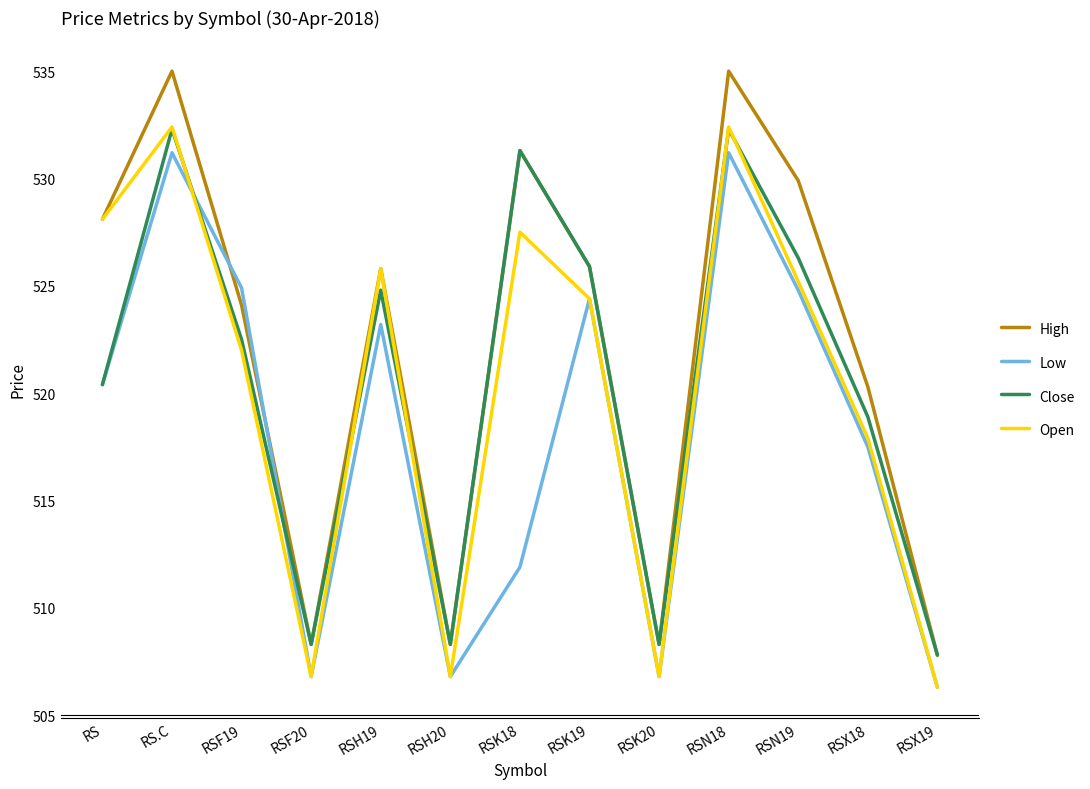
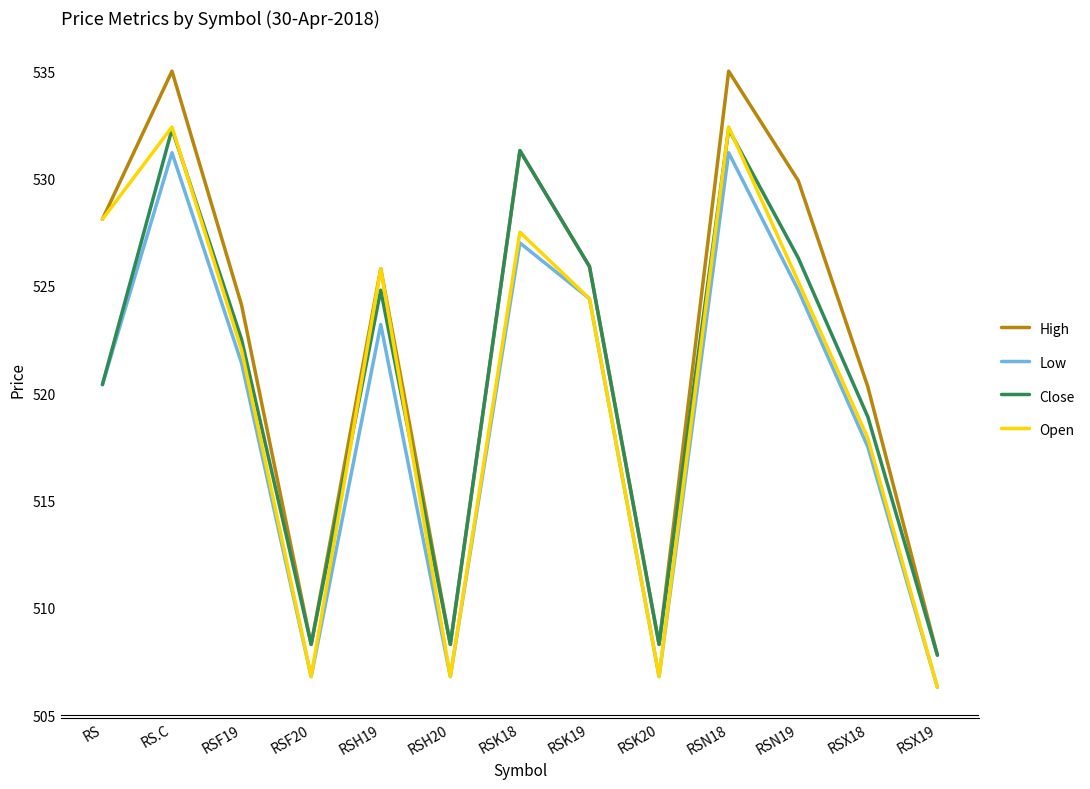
  {
    "High": {
      "RS.C": 535.0,
      "RSF19": 524.1,
      "RSN18": 535.0,
      "RSN19": 529.9,
      "RSX18": 520.3
    },
    "Low": {
      "RS.C": 531.2,
-     "RSF19": 524.9,
+     "RSF19": 521.4,
      "RSH19": 523.2,
-     "RSK18": 511.9,
+     "RSK18": 527.0,
      "RSN18": 531.2,
      "RSN19": 524.8,
      "RSX18": 517.5
    },
    "Close": {
      "RSF19": 522.5,
      "RSH19": 524.8,
      "RSN19": 526.3,
      "RSX18": 518.9
    },
    "Open": {
      "RSF19": 522.0,
      "RSK18": 527.5,
      "RSN19": 525.2,
      "RSX18": 517.9
    }
  }
